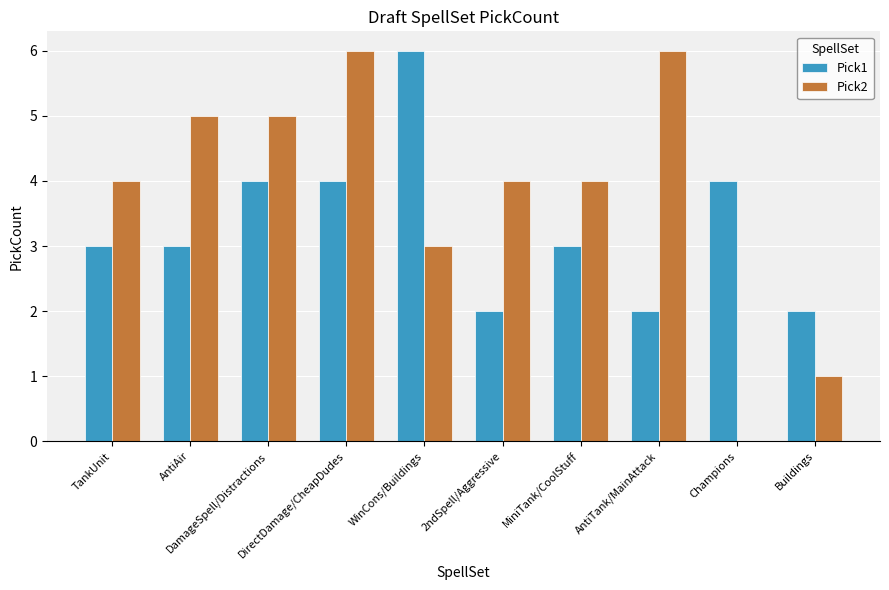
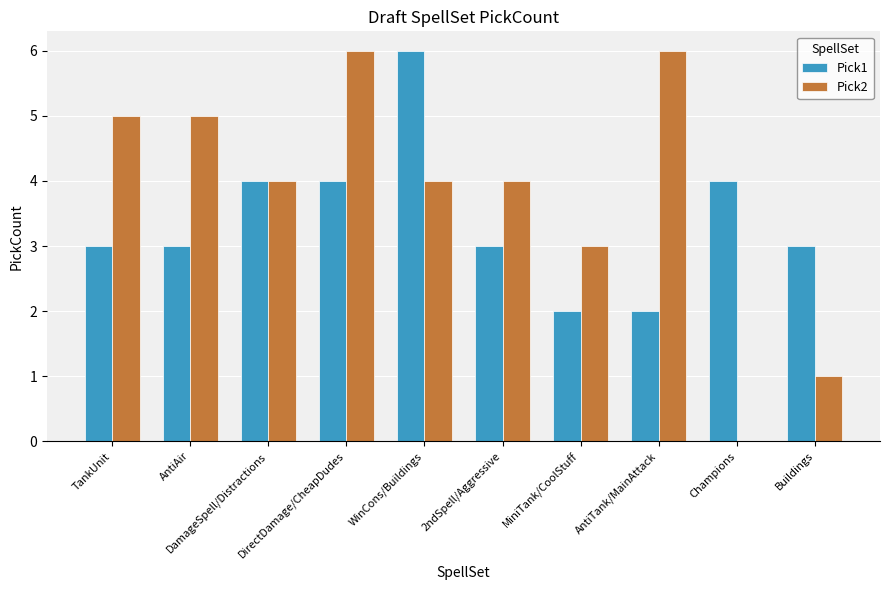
  {
    "Pick1": {
      "TankUnit": 3,
      "AntiAir": 3,
      "DamageSpell/Distractions": 4,
      "DirectDamage/CheapDudes": 4,
      "WinCons/Buildings": 6,
-     "2ndSpell/Aggressive": 2,
-     "MiniTank/CoolStuff": 3,
+     "2ndSpell/Aggressive": 3,
+     "MiniTank/CoolStuff": 2,
      "AntiTank/MainAttack": 2,
      "Champions": 4,
-     "Buildings": 2
+     "Buildings": 3
    },
    "Pick2": {
-     "TankUnit": 4,
+     "TankUnit": 5,
      "AntiAir": 5,
-     "DamageSpell/Distractions": 5,
+     "DamageSpell/Distractions": 4,
      "DirectDamage/CheapDudes": 6,
-     "WinCons/Buildings": 3,
+     "WinCons/Buildings": 4,
      "2ndSpell/Aggressive": 4,
-     "MiniTank/CoolStuff": 4,
+     "MiniTank/CoolStuff": 3,
      "AntiTank/MainAttack": 6,
      "Champions": 0,
      "Buildings": 1
    }
  }
